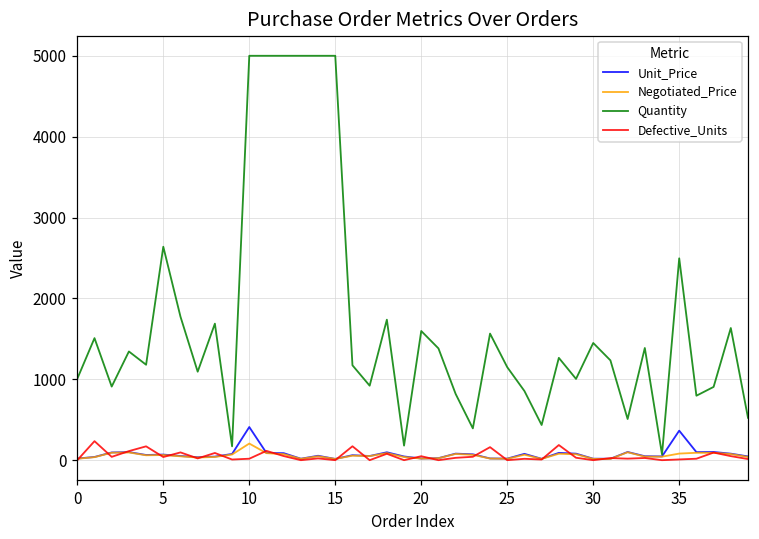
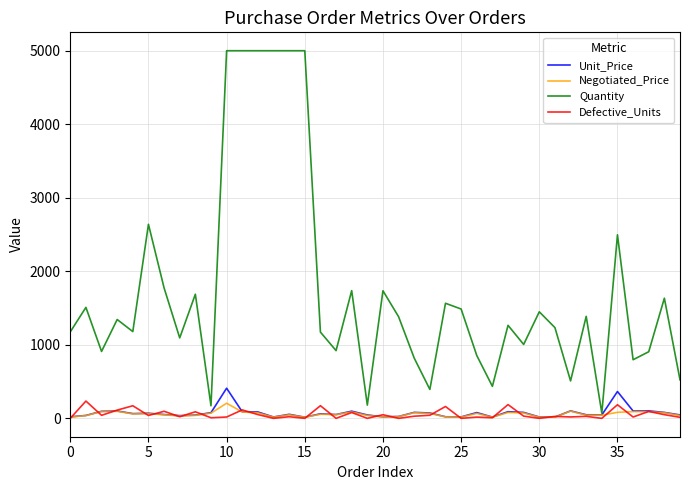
  {
    "Unit_Price": {
      "10": 400,
      "35": 400
    },
    "Negotiated_Price": {
      "10": 200,
      "35": 100
    },
    "Quantity": {
-     "0": 1000,
+     "0": 1200,
      "5": 2600,
      "10": 5000,
      "15": 5000,
-     "20": 1600,
-     "25": 1200,
+     "20": 1700,
+     "25": 1500,
      "30": 1400,
      "35": 2500
    },
    "Defective_Units": {
      "10": 0,
-     "35": 0
+     "35": 200
    }
  }
